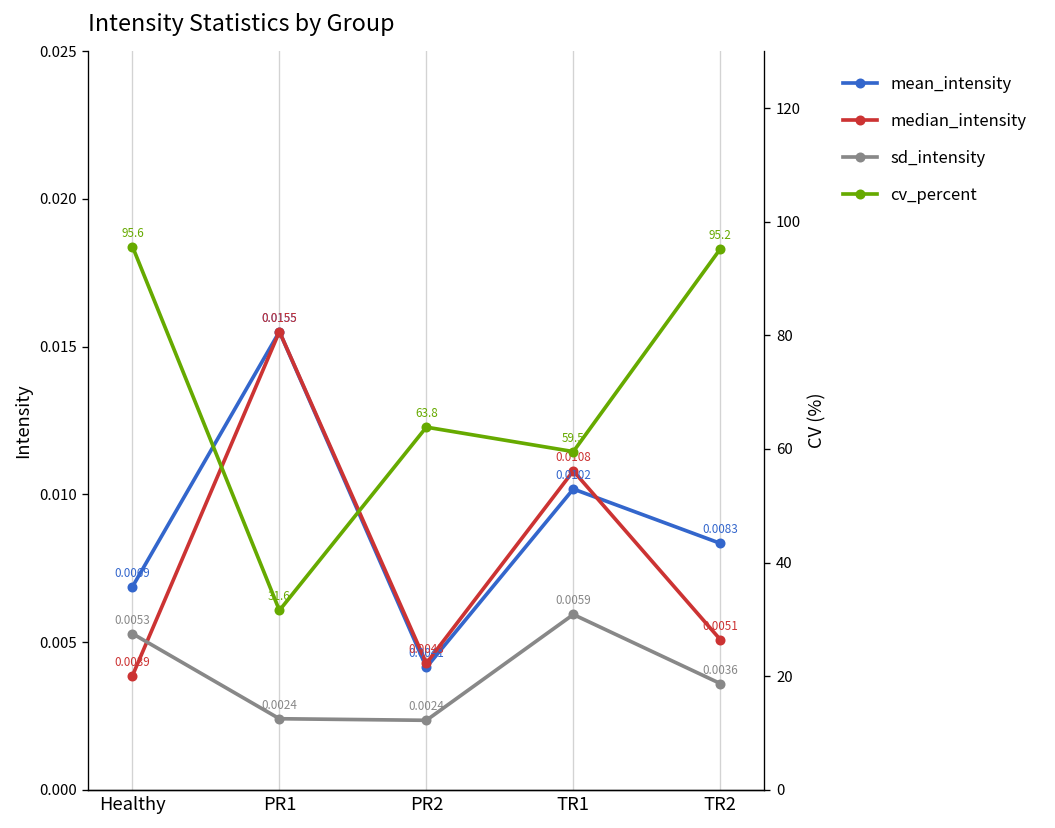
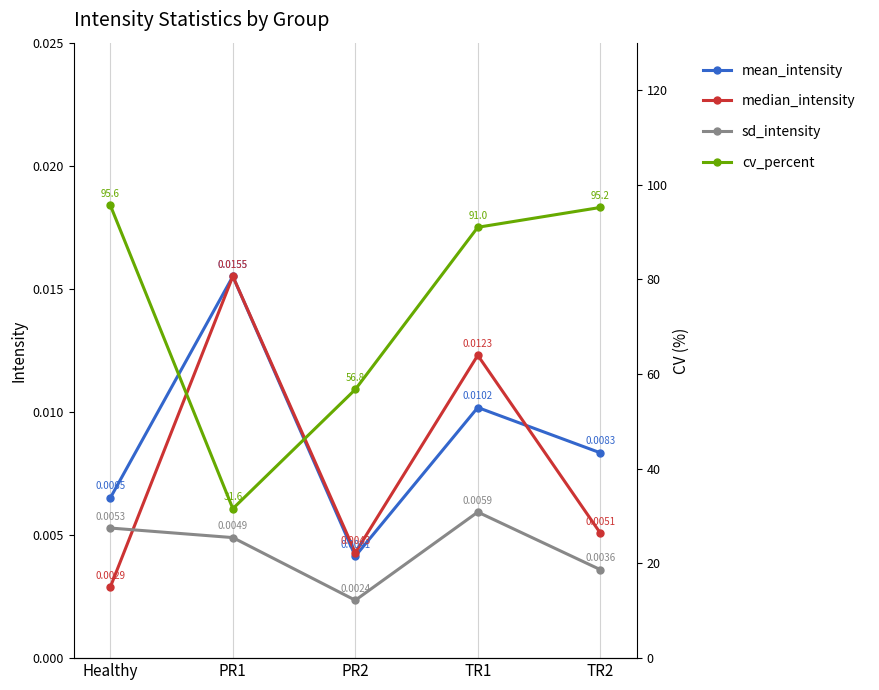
  {
    "mean_intensity": {
-     "Healthy": 0.0069,
+     "Healthy": 0.0065,
      "TR1": 0.0102,
      "TR2": 0.0083
    },
    "median_intensity": {
-     "Healthy": 0.0039,
-     "TR1": 0.0108,
+     "Healthy": 0.0029,
+     "TR1": 0.0123,
      "TR2": 0.0051
    },
    "sd_intensity": {
      "Healthy": 0.0053,
-     "PR1": 0.0024,
+     "PR1": 0.0049,
      "PR2": 0.0024,
      "TR1": 0.0059,
      "TR2": 0.0036
    },
    "cv_percent": {
      "Healthy": 95.6,
      "PR1": 31.6,
-     "PR2": 63.8,
-     "TR1": 59.5,
+     "PR2": 56.8,
+     "TR1": 91.0,
      "TR2": 95.2
    }
  }
